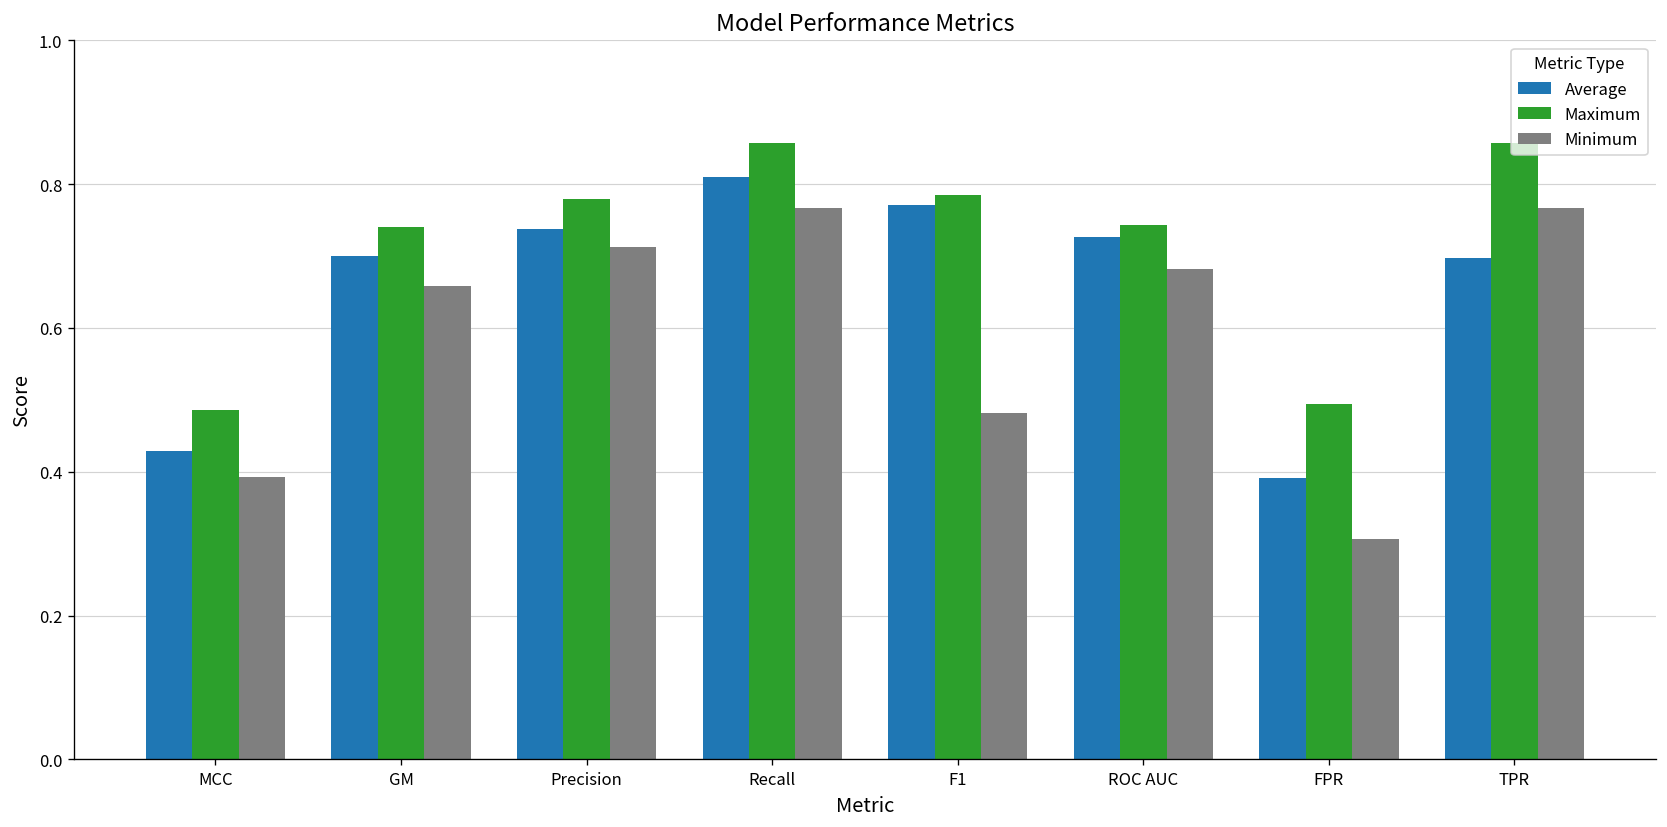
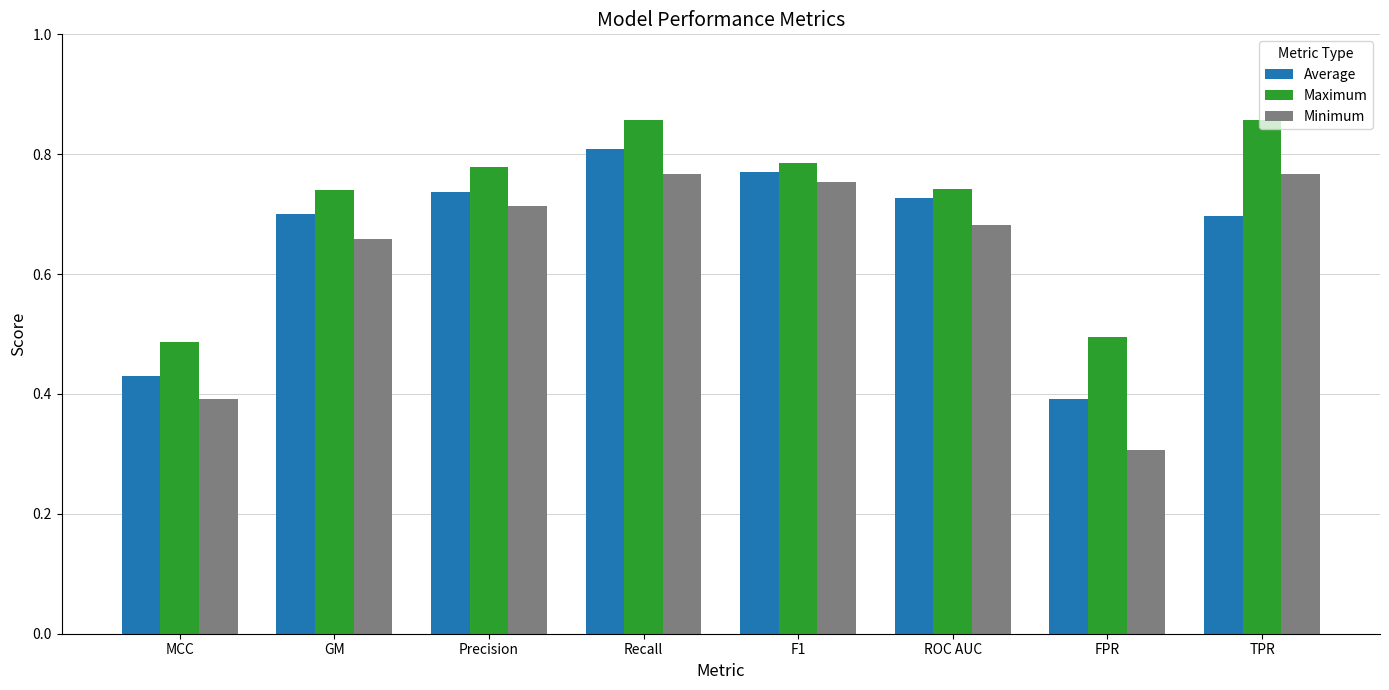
  {
    "Average": {
      "MCC": 0.43,
      "GM": 0.70,
      "Precision": 0.74,
      "Recall": 0.81,
      "F1": 0.77,
      "ROC AUC": 0.73,
      "FPR": 0.39,
      "TPR": 0.70
    },
    "Maximum": {
      "MCC": 0.49,
      "GM": 0.74,
      "Precision": 0.78,
      "Recall": 0.86,
      "F1": 0.79,
      "ROC AUC": 0.74,
      "FPR": 0.49
    },
    "Minimum": {
      "MCC": 0.39,
      "GM": 0.66,
      "Precision": 0.71,
      "Recall": 0.77,
-     "F1": 0.48,
+     "F1": 0.75,
      "ROC AUC": 0.68,
      "FPR": 0.31,
      "TPR": 0.77
    }
  }
